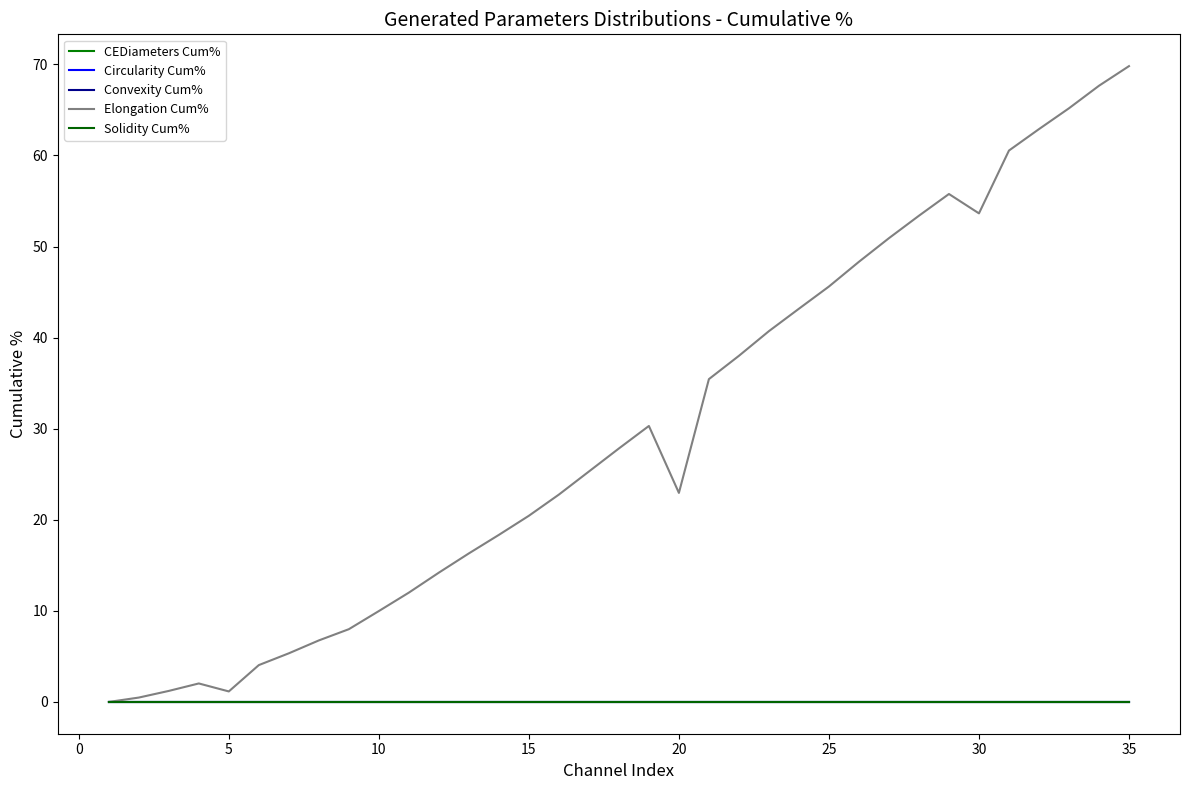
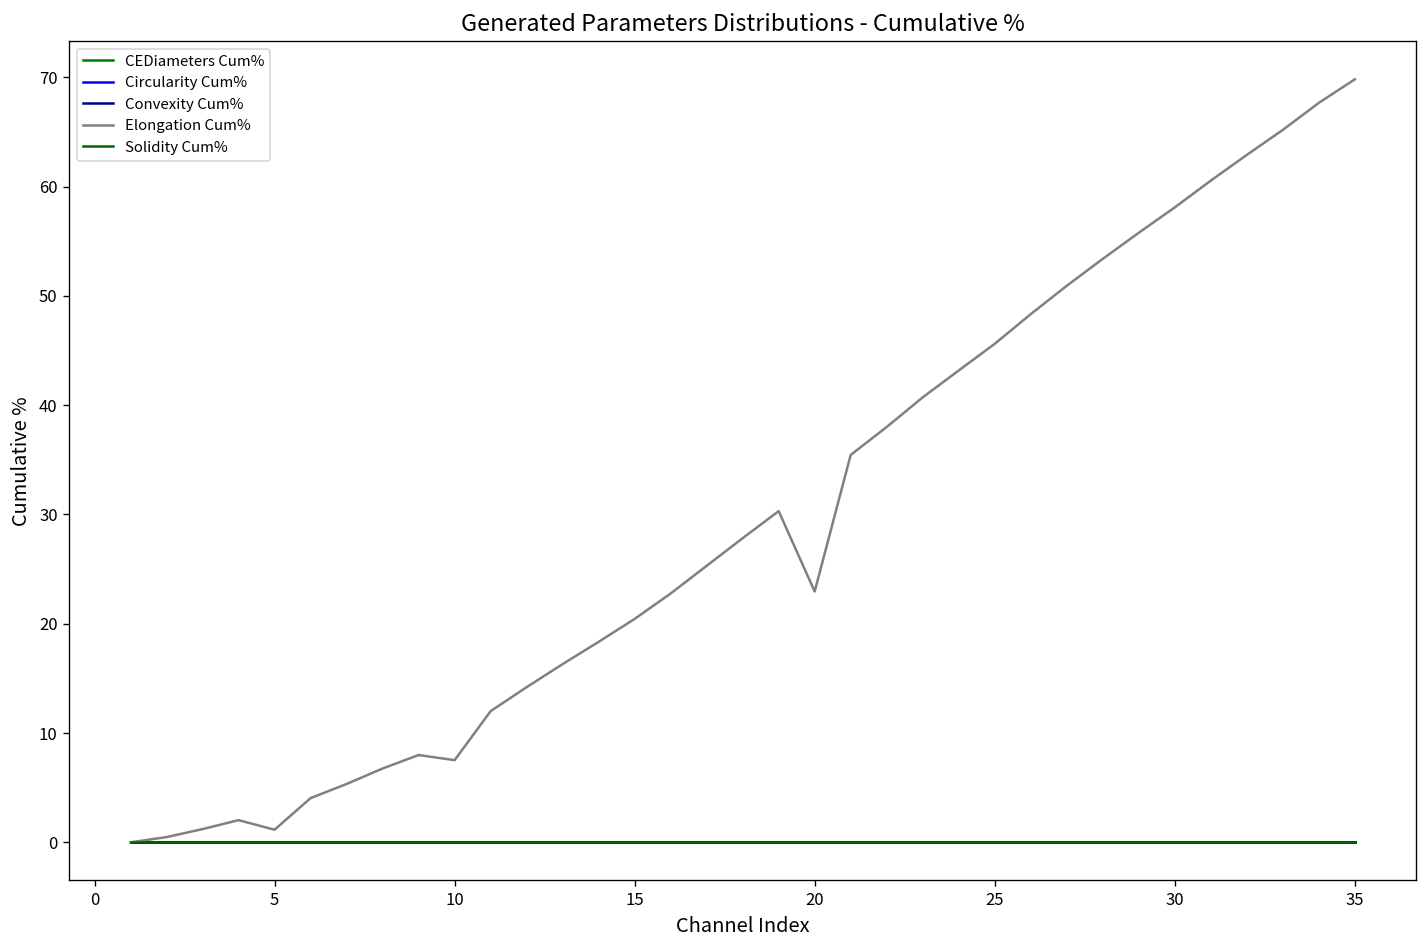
  {
    "Solidity Cum%": {
      "5": 0,
      "10": 0,
      "15": 0,
      "20": 0,
      "25": 0,
      "30": 0,
      "35": 0
    },
    "Elongation Cum%": {
      "5": 1,
-     "10": 10,
+     "10": 8,
      "15": 20,
      "20": 23,
      "25": 46,
-     "30": 54,
+     "30": 58,
      "35": 70
    }
  }
